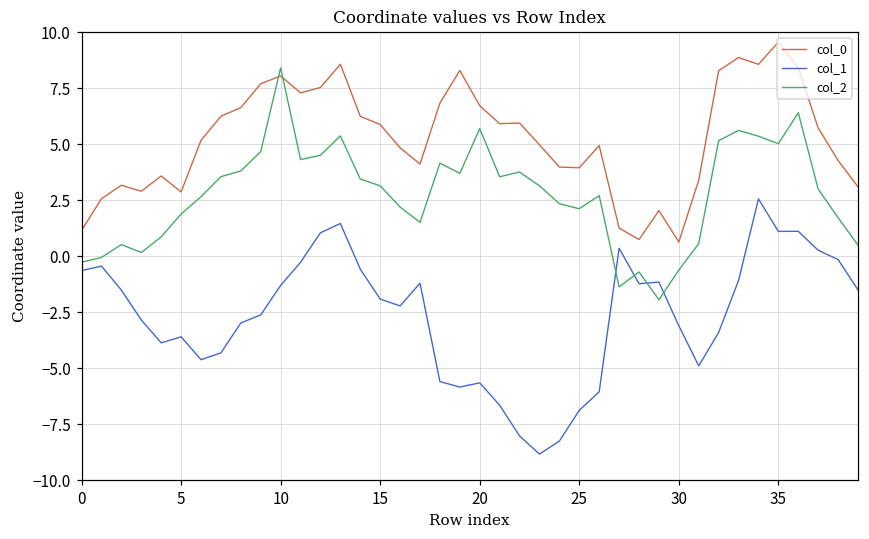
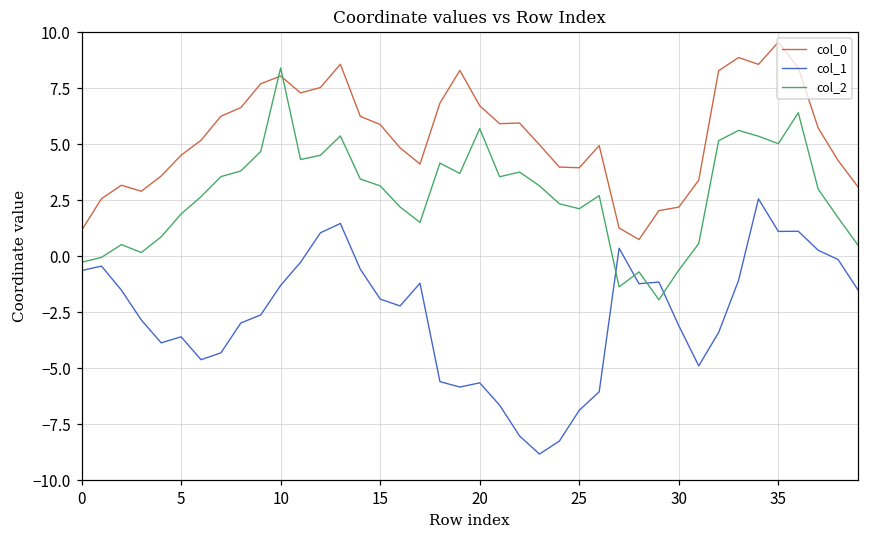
  {
    "col_0": {
      "0": 1.2,
-     "5": 2.9,
+     "5": 4.5,
      "10": 8.0,
      "15": 5.9,
      "20": 6.7,
      "25": 4.0,
-     "30": 0.6
+     "30": 2.2
    },
    "col_1": {
      "0": -0.6,
      "5": -3.6,
      "10": -1.3,
      "15": -1.9,
      "20": -5.6,
      "25": -6.9,
      "30": -3.1,
      "35": 1.1
    },
    "col_2": {
      "0": -0.3,
      "5": 1.9,
      "10": 8.4,
      "15": 3.1,
      "20": 5.7,
      "25": 2.1,
      "30": -0.6,
      "35": 5.0
    }
  }
